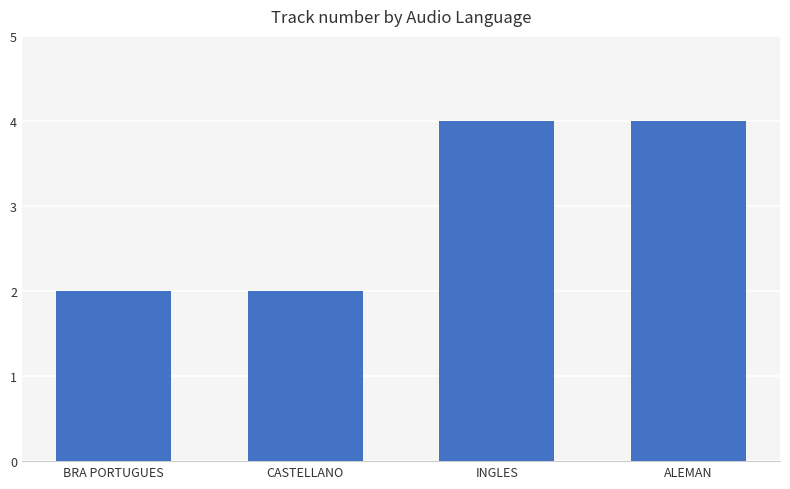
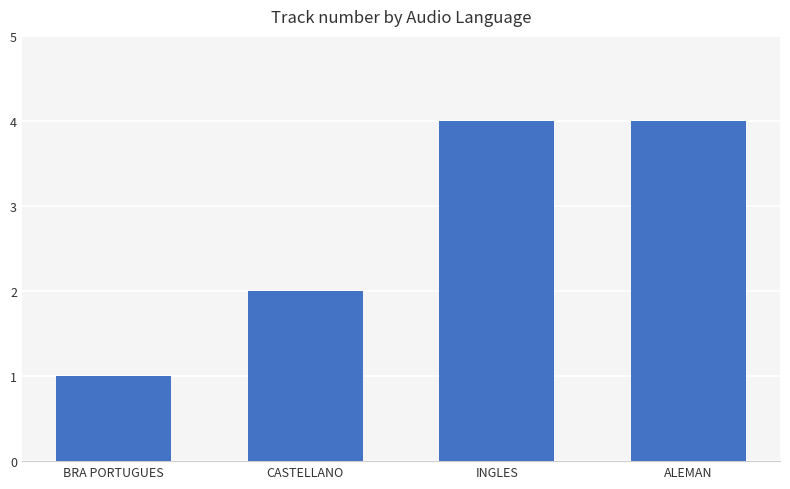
  {
-   "BRA PORTUGUES": 2,
+   "BRA PORTUGUES": 1,
    "CASTELLANO": 2,
    "INGLES": 4,
    "ALEMAN": 4
  }
